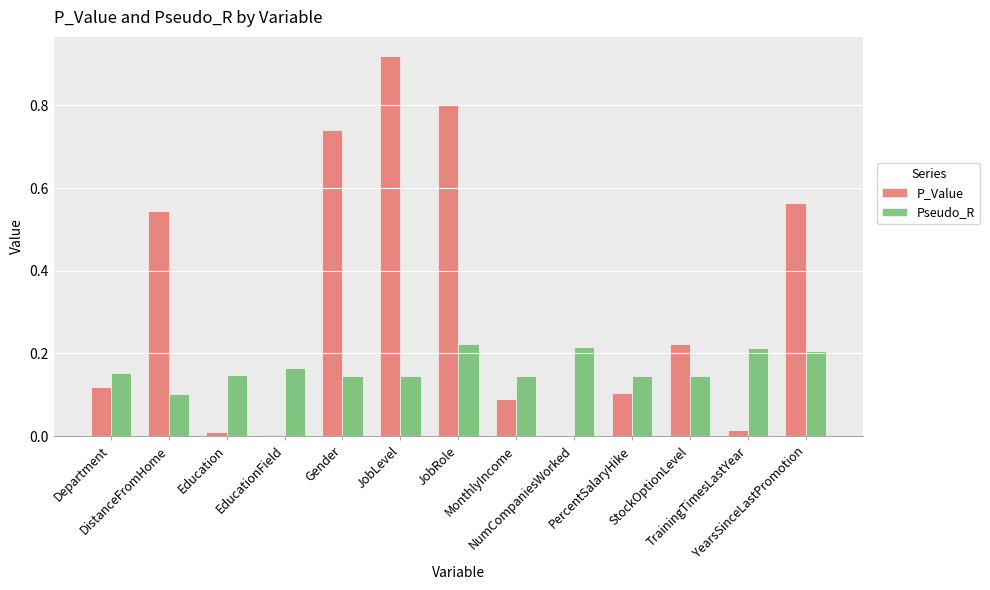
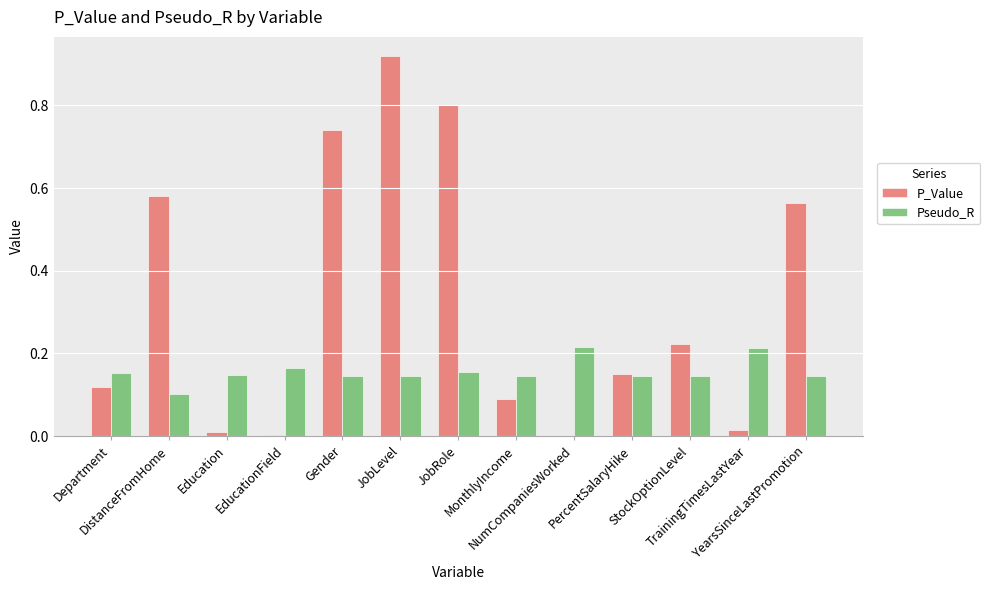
  {
    "P_Value": {
      "Department": 0.12,
-     "DistanceFromHome": 0.54,
+     "DistanceFromHome": 0.58,
      "Education": 0.01,
      "Gender": 0.74,
      "JobLevel": 0.92,
      "JobRole": 0.80,
      "MonthlyIncome": 0.09,
-     "PercentSalaryHike": 0.11,
+     "PercentSalaryHike": 0.15,
      "StockOptionLevel": 0.22,
      "TrainingTimesLastYear": 0.02,
      "YearsSinceLastPromotion": 0.56
    },
    "Pseudo_R": {
      "Department": 0.15,
      "DistanceFromHome": 0.10,
      "Education": 0.15,
      "EducationField": 0.16,
      "Gender": 0.15,
      "JobLevel": 0.15,
-     "JobRole": 0.22,
+     "JobRole": 0.16,
      "MonthlyIncome": 0.15,
      "NumCompaniesWorked": 0.22,
      "PercentSalaryHike": 0.15,
      "StockOptionLevel": 0.15,
      "TrainingTimesLastYear": 0.21,
-     "YearsSinceLastPromotion": 0.21
+     "YearsSinceLastPromotion": 0.15
    }
  }
